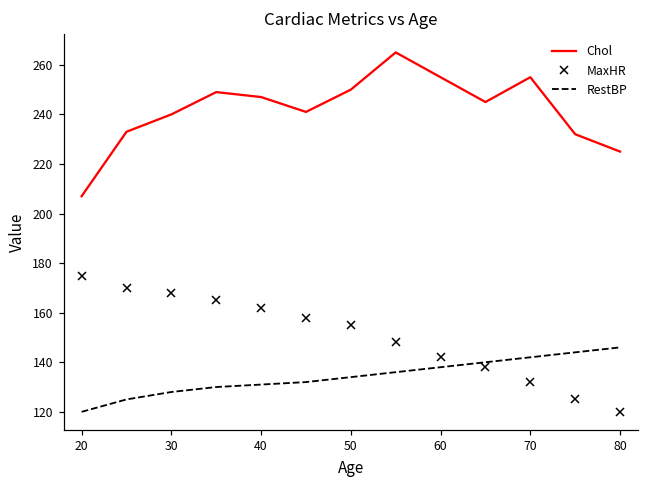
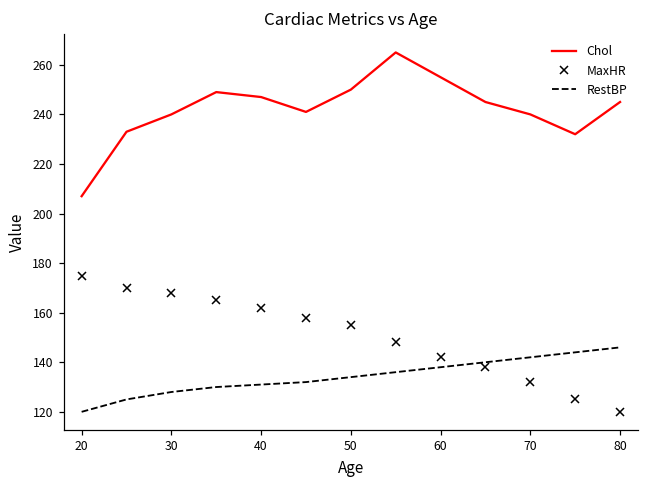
  {
    "Chol": {
      "20": 207,
      "30": 240,
      "40": 247,
      "50": 250,
      "60": 255,
-     "70": 255,
-     "80": 225
+     "70": 240,
+     "80": 245
    }
  }
